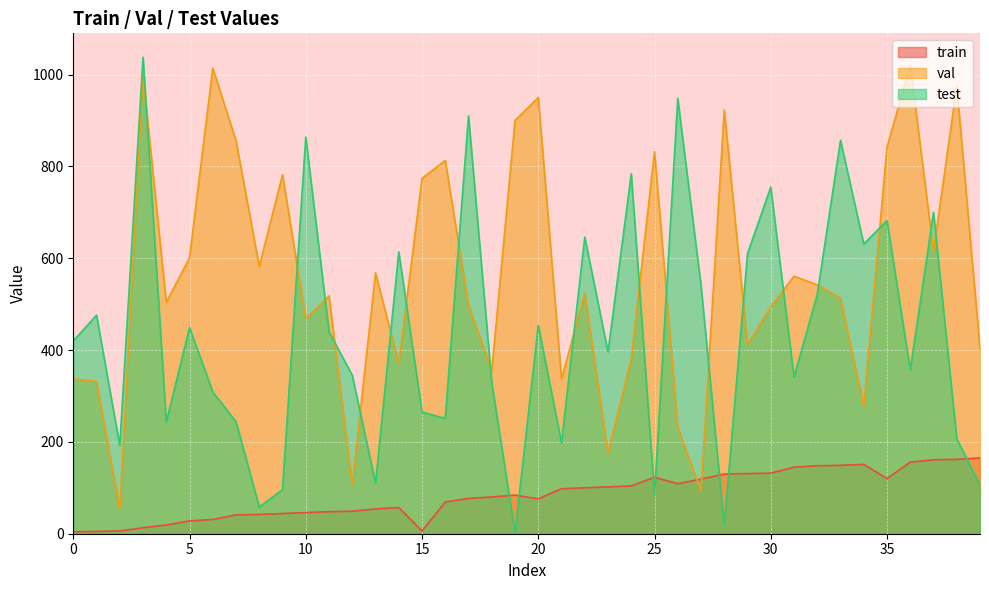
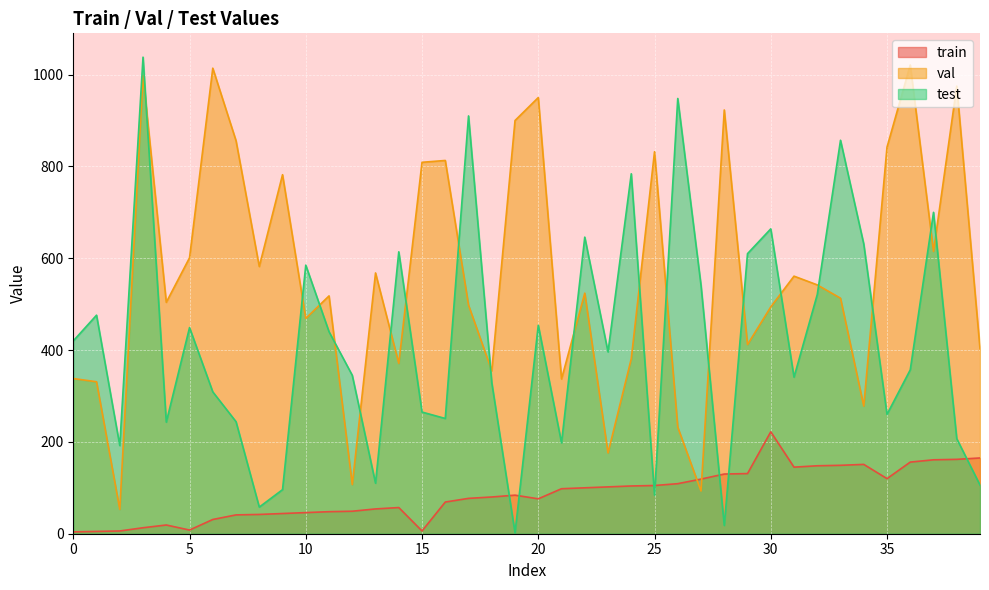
  {
    "train": {
      "0": 0,
-     "5": 30,
+     "5": 10,
      "10": 50,
      "15": 10,
      "20": 80,
-     "25": 120,
-     "30": 130,
+     "25": 110,
+     "30": 220,
      "35": 120
    },
    "val": {
      "0": 340,
      "5": 600,
      "10": 470,
-     "15": 770,
+     "15": 810,
      "20": 950,
      "25": 830,
      "30": 490,
      "35": 840
    },
    "test": {
      "0": 420,
      "5": 450,
-     "10": 860,
+     "10": 590,
      "15": 270,
      "20": 450,
      "25": 80,
-     "30": 760,
-     "35": 680
+     "30": 660,
+     "35": 260
    }
  }
